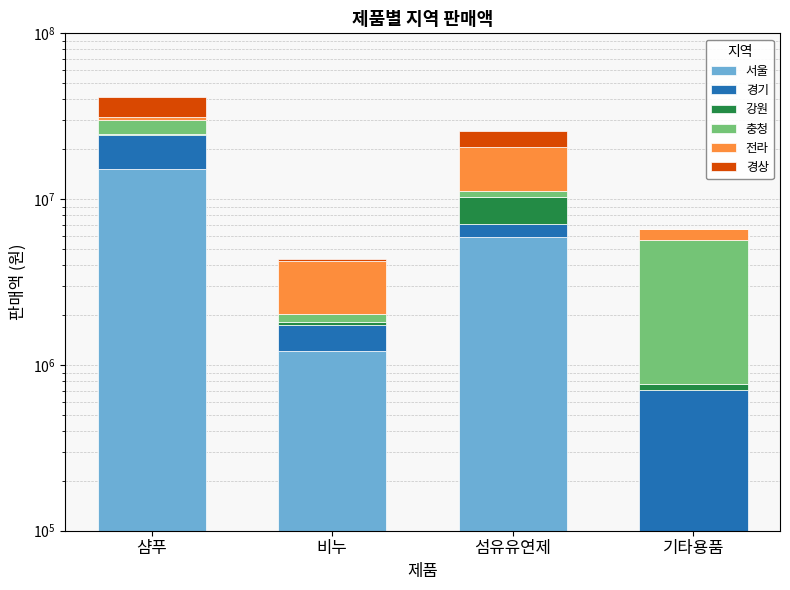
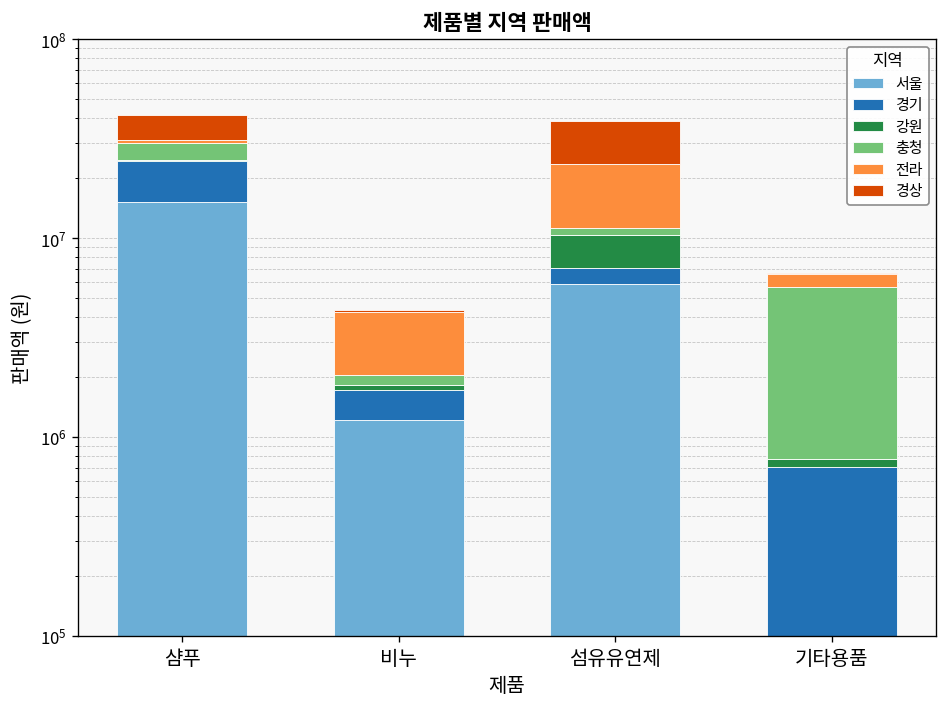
  {
    "서울": {
      "샴푸": 15000000,
      "비누": 1200000,
      "섬유유연제": 5900000
    },
    "경기": {
      "샴푸": 9000000,
      "비누": 520000,
      "섬유유연제": 1200000,
      "기타용품": 690000
    },
    "강원": {
      "샴푸": 320000,
      "비누": 100000,
      "섬유유연제": 3200000,
      "기타용품": 65000
    },
    "충청": {
      "샴푸": 5200000,
      "비누": 220000,
      "섬유유연제": 900000,
      "기타용품": 4900000
    },
    "전라": {
      "샴푸": 1200000,
      "비누": 2200000,
-     "섬유유연제": 9000000,
+     "섬유유연제": 12000000,
      "기타용품": 900000
    },
    "경상": {
      "샴푸": 10000000,
      "비누": 80000,
-     "섬유유연제": 5200000,
+     "섬유유연제": 15000000,
      "기타용품": 45000
    }
  }
